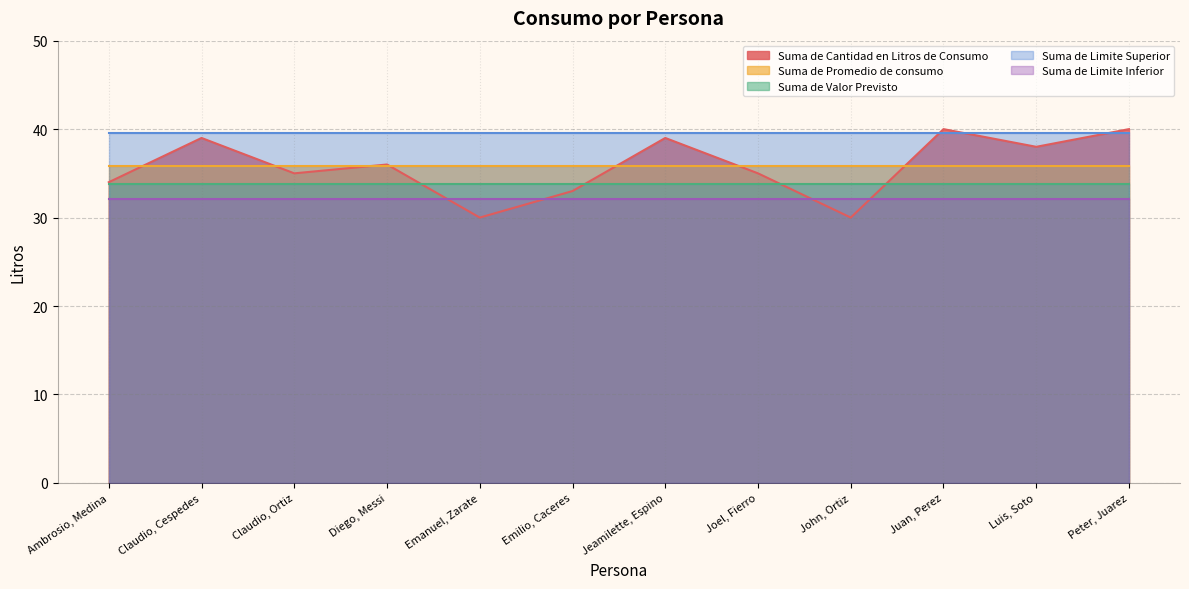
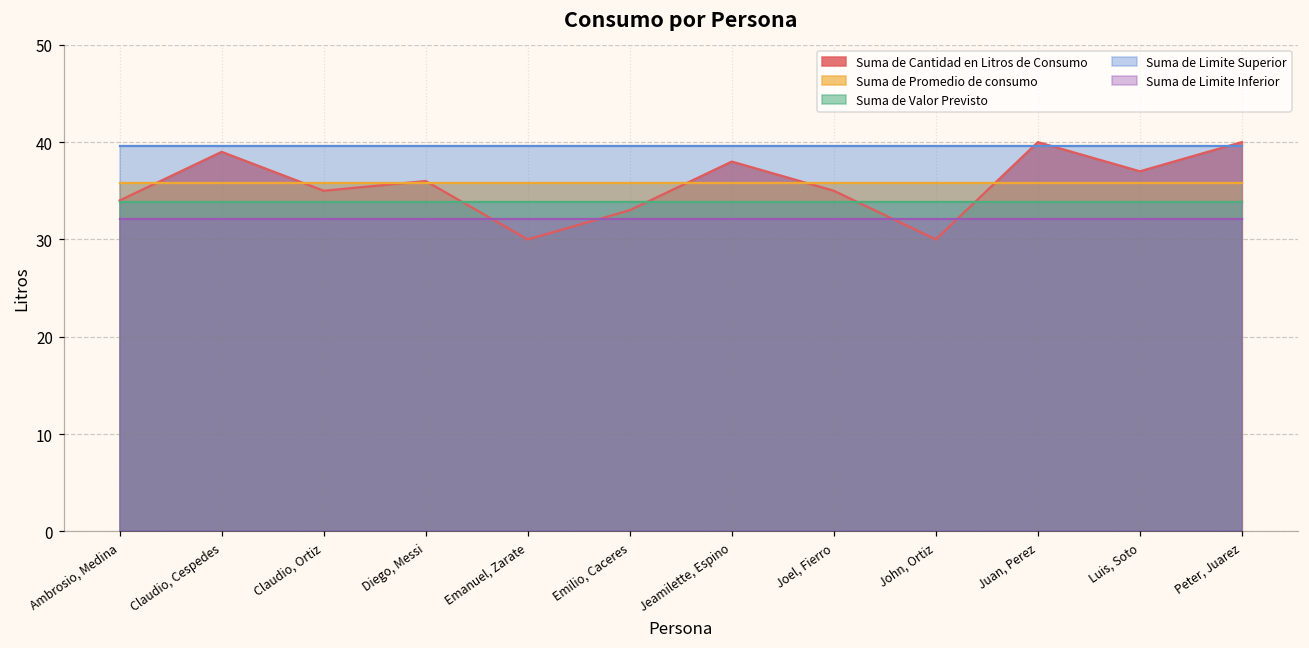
  {
    "Suma de Cantidad en Litros de Consumo": {
      "Claudio, Cespedes": 39,
      "Claudio, Ortiz": 35,
      "Emanuel, Zarate": 30,
      "Emilio, Caceres": 33,
-     "Jeamilette, Espino": 39,
+     "Jeamilette, Espino": 38,
      "Joel, Fierro": 35,
      "John, Ortiz": 30,
      "Juan, Perez": 40,
-     "Luis, Soto": 38,
+     "Luis, Soto": 37,
      "Peter, Juarez": 40
    },
    "Suma de Promedio de consumo": {
      "Ambrosio, Medina": 36,
      "Claudio, Cespedes": 36,
      "Claudio, Ortiz": 36,
      "Emanuel, Zarate": 36,
      "Emilio, Caceres": 36,
      "Jeamilette, Espino": 36,
      "Joel, Fierro": 36,
      "John, Ortiz": 36,
      "Juan, Perez": 36,
      "Luis, Soto": 36,
      "Peter, Juarez": 36
    },
    "Suma de Valor Previsto": {
      "Claudio, Cespedes": 34,
      "Claudio, Ortiz": 34,
      "Diego, Messi": 34,
      "Emanuel, Zarate": 34,
      "Emilio, Caceres": 34,
      "Jeamilette, Espino": 34,
      "Joel, Fierro": 34,
      "John, Ortiz": 34,
      "Juan, Perez": 34,
      "Luis, Soto": 34,
      "Peter, Juarez": 34
    }
  }
